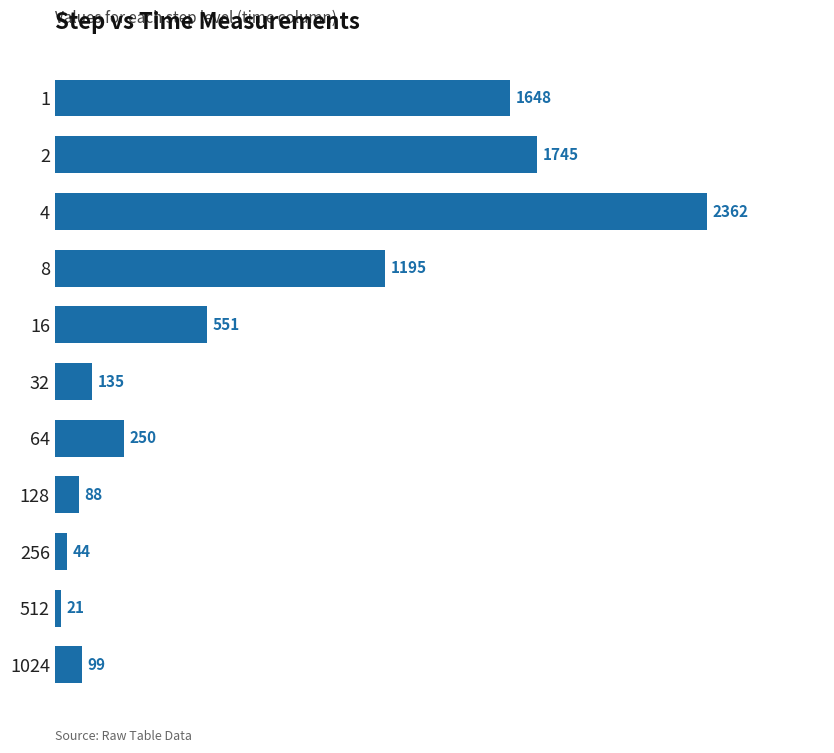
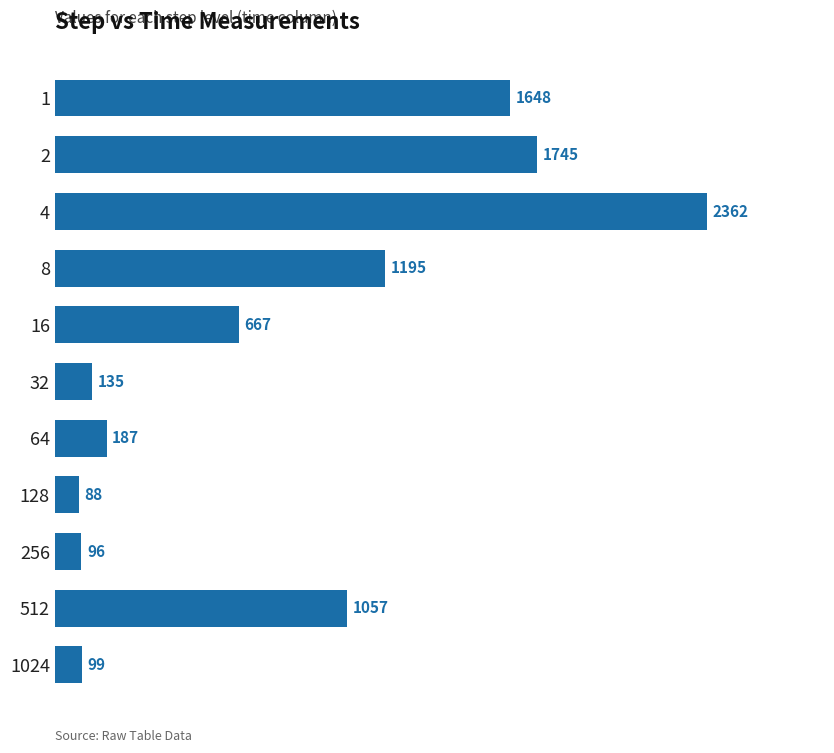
  {
    "1": 1648,
    "2": 1745,
    "4": 2362,
    "8": 1195,
-   "16": 551,
+   "16": 667,
    "32": 135,
-   "64": 250,
+   "64": 187,
    "128": 88,
-   "256": 44,
-   "512": 21,
+   "256": 96,
+   "512": 1057,
    "1024": 99
  }
